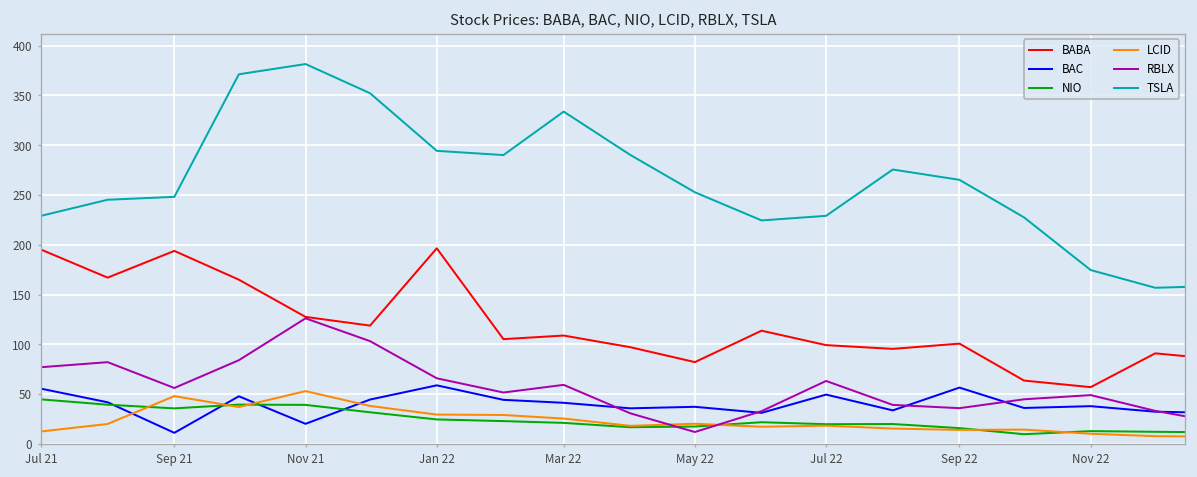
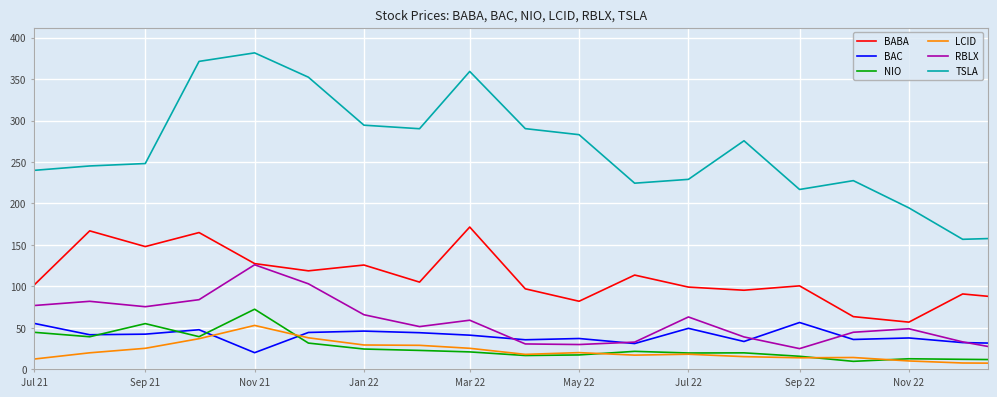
  {
    "BABA": {
-     "Jul 21": 200,
-     "Sep 21": 190,
-     "Jan 22": 200,
-     "Mar 22": 110,
+     "Jul 21": 100,
+     "Sep 21": 150,
+     "Jan 22": 130,
+     "Mar 22": 170,
      "May 22": 80,
      "Jul 22": 100,
      "Sep 22": 100,
      "Nov 22": 60
    },
    "BAC": {
      "Jul 21": 60,
-     "Sep 21": 10,
+     "Sep 21": 40,
      "Nov 21": 20,
-     "Jan 22": 60,
+     "Jan 22": 50,
      "Mar 22": 40,
      "May 22": 40,
      "Jul 22": 50,
      "Sep 22": 60,
      "Nov 22": 40
    },
    "NIO": {
      "Jul 21": 40,
-     "Sep 21": 40,
-     "Nov 21": 40,
+     "Sep 21": 60,
+     "Nov 21": 70,
      "Jan 22": 20,
      "Mar 22": 20
    },
    "LCID": {
      "Jul 21": 10,
-     "Sep 21": 50,
+     "Sep 21": 30,
      "Nov 21": 50,
      "Jan 22": 30,
      "Mar 22": 30
    },
    "RBLX": {
      "Jul 21": 80,
-     "Sep 21": 60,
+     "Sep 21": 80,
      "Jan 22": 70,
      "Mar 22": 60,
-     "May 22": 10,
+     "May 22": 30,
      "Jul 22": 60,
-     "Sep 22": 40,
+     "Sep 22": 30,
      "Nov 22": 50
    },
    "TSLA": {
-     "Jul 21": 230,
+     "Jul 21": 240,
      "Sep 21": 250,
      "Nov 21": 380,
      "Jan 22": 290,
-     "Mar 22": 330,
-     "May 22": 250,
+     "Mar 22": 360,
+     "May 22": 280,
      "Jul 22": 230,
-     "Sep 22": 270,
-     "Nov 22": 170
+     "Sep 22": 220,
+     "Nov 22": 190
    }
  }
